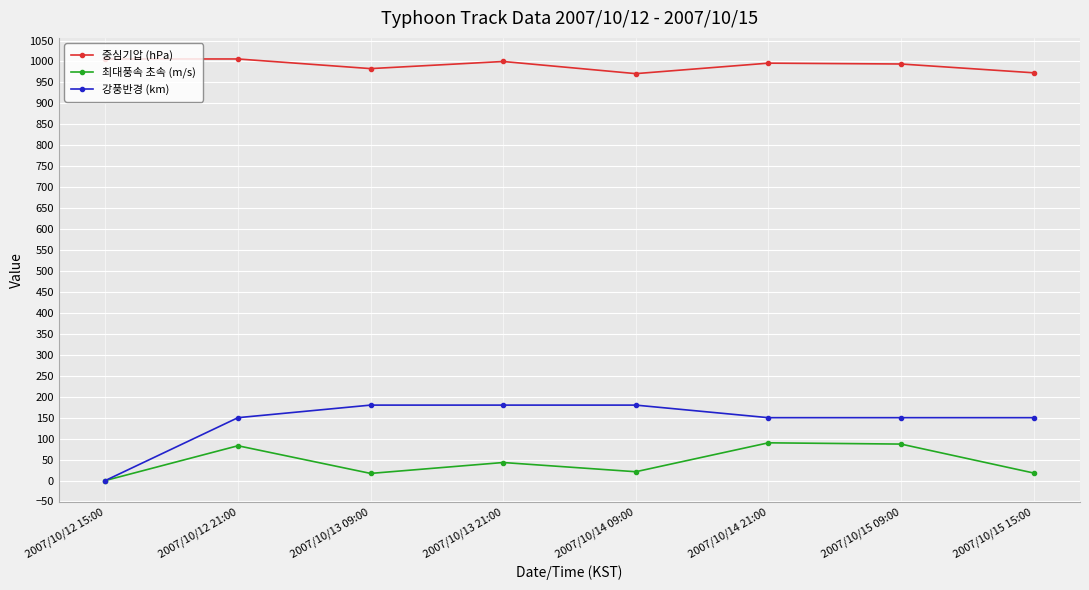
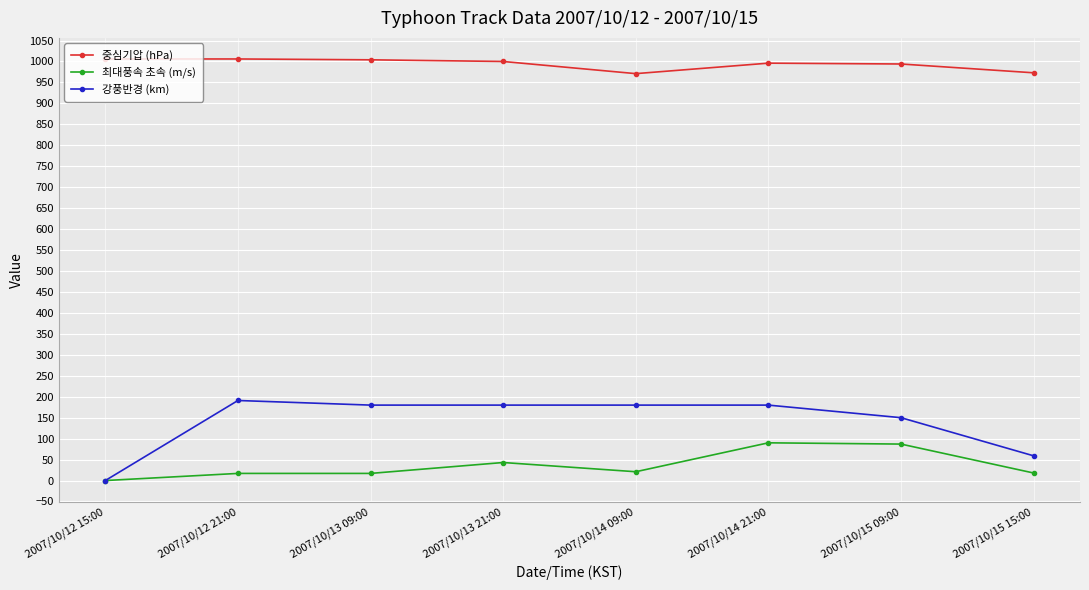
  {
    "중심기압 (hPa)": {
      "2007/10/12 21:00": 1010,
-     "2007/10/13 09:00": 980,
+     "2007/10/13 09:00": 1000,
      "2007/10/13 21:00": 1000,
      "2007/10/14 09:00": 970,
      "2007/10/14 21:00": 1000,
      "2007/10/15 09:00": 990,
      "2007/10/15 15:00": 970
    },
    "최대풍속 초속 (m/s)": {
-     "2007/10/12 21:00": 80,
+     "2007/10/12 21:00": 20,
      "2007/10/13 09:00": 20,
      "2007/10/13 21:00": 40,
      "2007/10/14 09:00": 20,
      "2007/10/14 21:00": 90,
      "2007/10/15 09:00": 90,
      "2007/10/15 15:00": 20
    },
    "강풍반경 (km)": {
-     "2007/10/12 21:00": 150,
+     "2007/10/12 21:00": 190,
      "2007/10/13 09:00": 180,
      "2007/10/13 21:00": 180,
      "2007/10/14 09:00": 180,
-     "2007/10/14 21:00": 150,
+     "2007/10/14 21:00": 180,
      "2007/10/15 09:00": 150,
-     "2007/10/15 15:00": 150
+     "2007/10/15 15:00": 60
    }
  }
